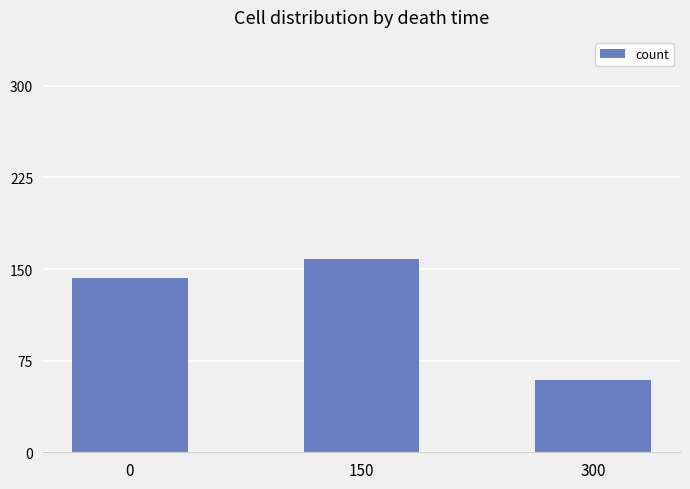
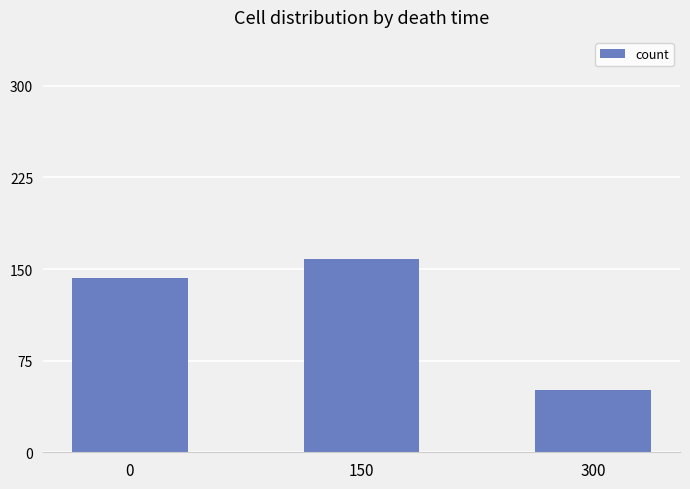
  {
    "0": 143,
    "150": 158,
-   "300": 59
+   "300": 51
  }
